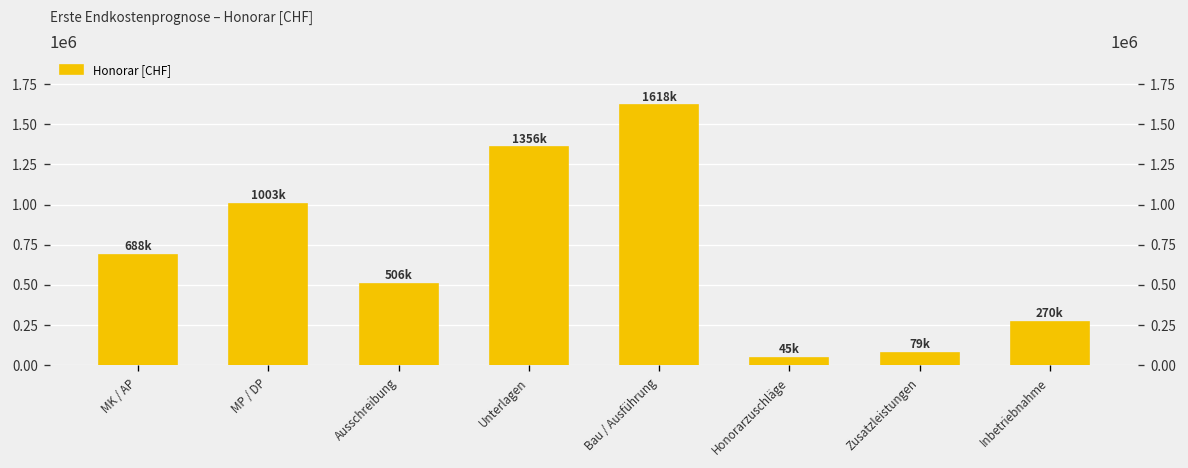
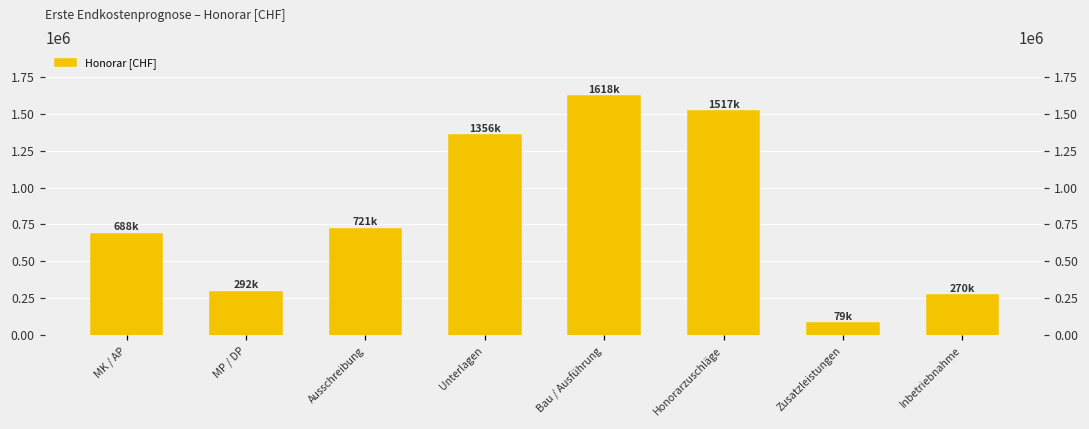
  {
    "MK / AP": "688k",
-   "MP / DP": "1003k",
-   "Ausschreibung": "506k",
+   "MP / DP": "292k",
+   "Ausschreibung": "721k",
    "Unterlagen": "1356k",
    "Bau / Ausführung": "1618k",
-   "Honorarzuschläge": "45k",
+   "Honorarzuschläge": "1517k",
    "Zusatzleistungen": "79k",
    "Inbetriebnahme": "270k"
  }
